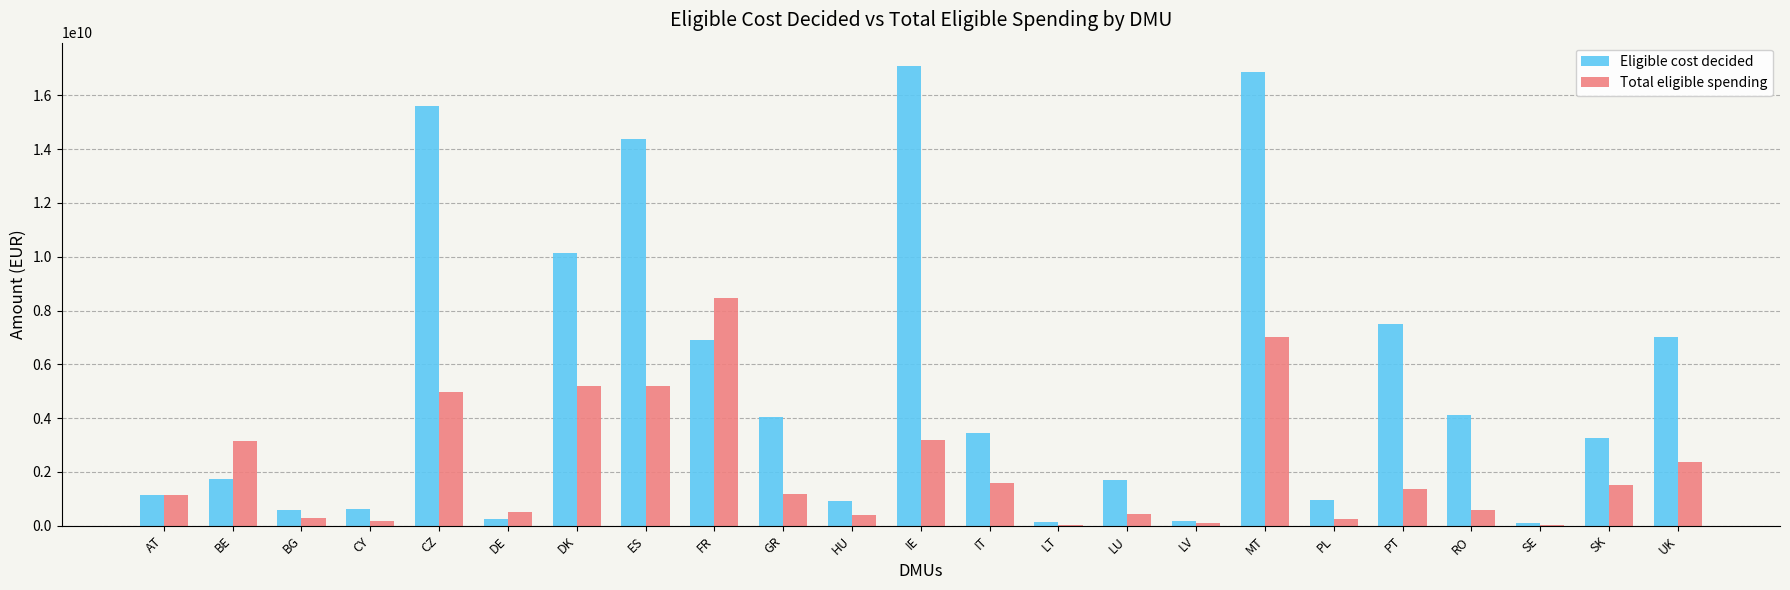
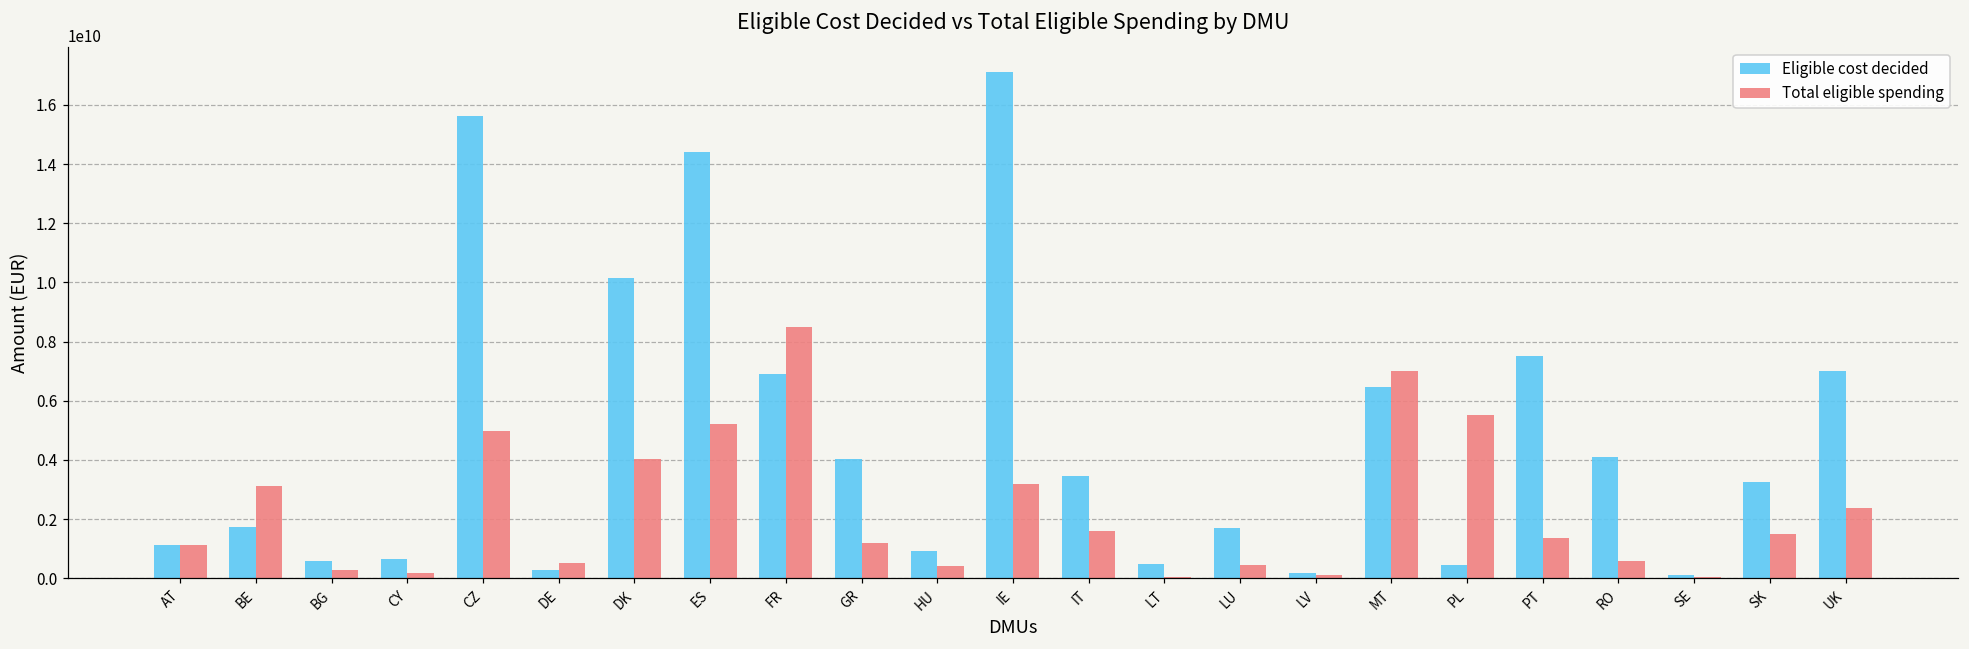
  {
    "Eligible cost decided": {
      "AT": 1100000000,
      "BE": 1700000000,
      "BG": 600000000,
      "CY": 600000000,
      "CZ": 15600000000,
      "DE": 300000000,
      "DK": 10200000000,
      "ES": 14400000000,
      "FR": 6900000000,
      "GR": 4000000000,
      "HU": 900000000,
      "IE": 17100000000,
      "IT": 3500000000,
-     "LT": 100000000,
+     "LT": 500000000,
      "LU": 1700000000,
      "LV": 200000000,
-     "MT": 16900000000,
-     "PL": 900000000,
+     "MT": 6500000000,
+     "PL": 400000000,
      "PT": 7500000000,
      "RO": 4100000000,
      "SE": 100000000,
      "SK": 3300000000,
      "UK": 7000000000
    },
    "Total eligible spending": {
      "AT": 1100000000,
      "BE": 3100000000,
      "BG": 300000000,
      "CY": 200000000,
      "CZ": 5000000000,
      "DE": 500000000,
-     "DK": 5200000000,
+     "DK": 4000000000,
      "ES": 5200000000,
      "FR": 8500000000,
      "GR": 1200000000,
      "HU": 400000000,
      "IE": 3200000000,
      "IT": 1600000000,
      "LU": 400000000,
      "LV": 100000000,
      "MT": 7000000000,
-     "PL": 200000000,
+     "PL": 5500000000,
      "PT": 1400000000,
      "RO": 600000000,
      "SK": 1500000000,
      "UK": 2400000000
    }
  }
